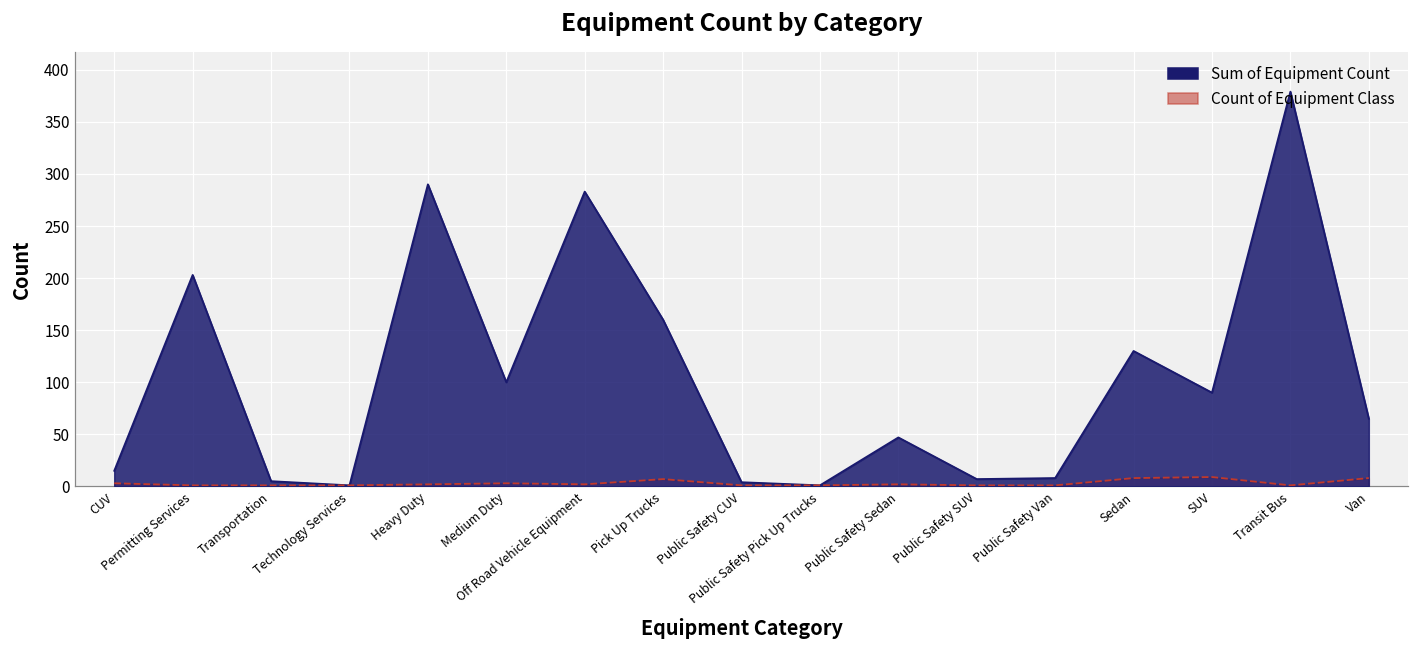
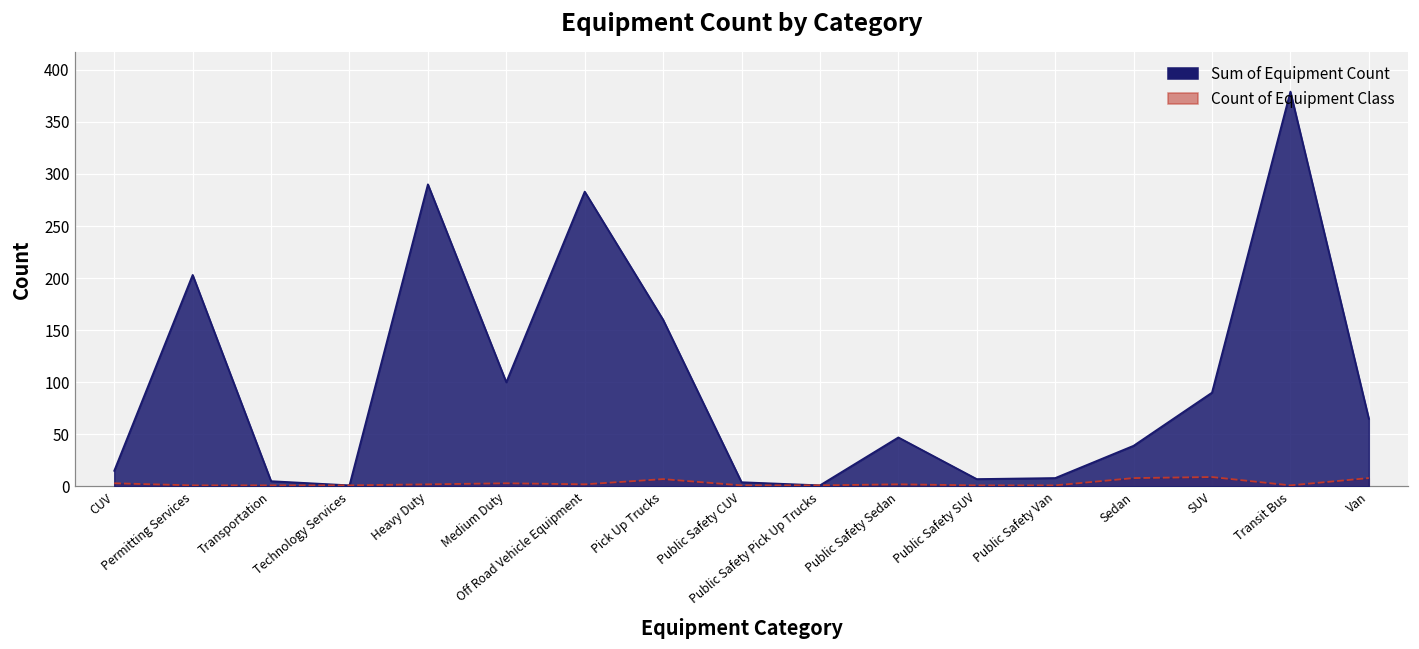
  {
    "Sum of Equipment Count": {
      "CUV": 20,
      "Permitting Services": 200,
      "Transportation": 10,
      "Heavy Duty": 290,
      "Medium Duty": 100,
      "Off Road Vehicle Equipment": 280,
      "Pick Up Trucks": 160,
      "Public Safety CUV": 0,
      "Public Safety Sedan": 50,
      "Public Safety SUV": 10,
      "Public Safety Van": 10,
-     "Sedan": 130,
+     "Sedan": 40,
      "SUV": 90,
      "Transit Bus": 380,
      "Van": 70
    },
    "Count of Equipment Class": {
      "CUV": 0,
      "Permitting Services": 0,
      "Transportation": 0,
      "Heavy Duty": 0,
      "Medium Duty": 0,
      "Off Road Vehicle Equipment": 0,
      "Pick Up Trucks": 10,
      "Public Safety CUV": 0,
      "Public Safety Sedan": 0,
      "Public Safety SUV": 0,
      "Public Safety Van": 0,
      "Sedan": 10,
      "SUV": 10,
      "Transit Bus": 0,
      "Van": 10
    }
  }
